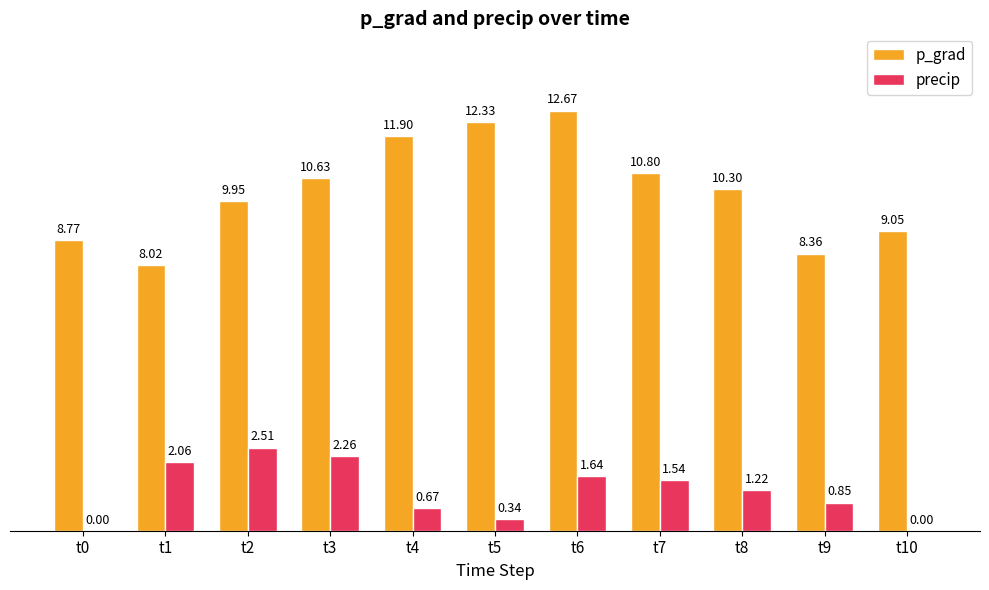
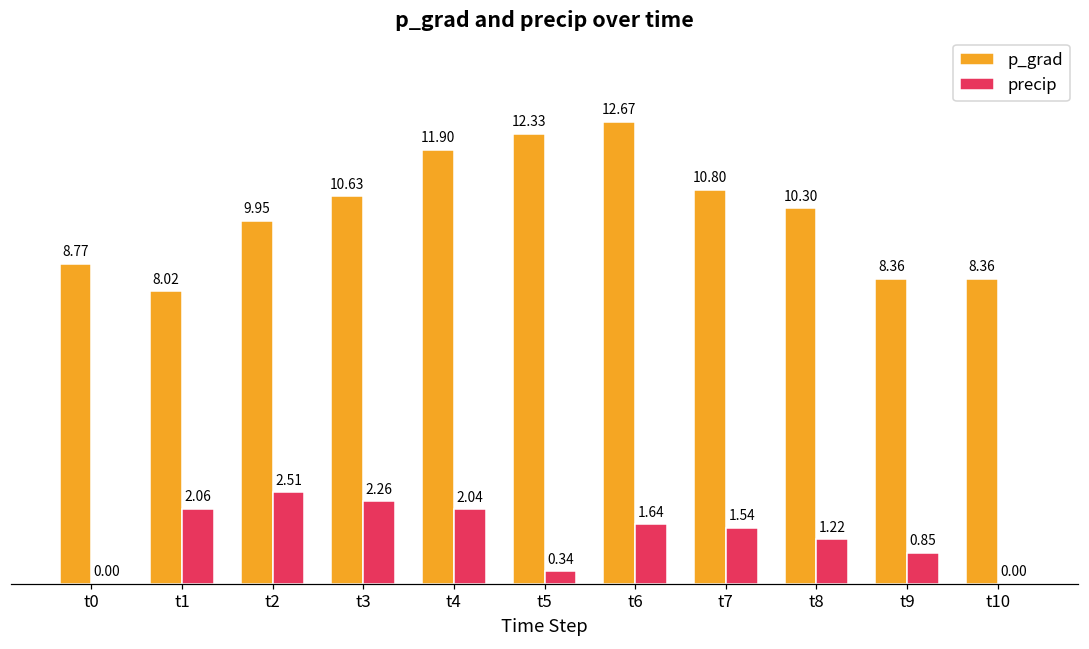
  {
    "p_grad": {
      "t0": 8.77,
      "t1": 8.02,
      "t2": 9.95,
      "t3": 10.63,
      "t4": 11.90,
      "t5": 12.33,
      "t6": 12.67,
      "t7": 10.80,
      "t8": 10.30,
      "t9": 8.36,
-     "t10": 9.05
+     "t10": 8.36
    },
    "precip": {
      "t0": 0.00,
      "t1": 2.06,
      "t2": 2.51,
      "t3": 2.26,
-     "t4": 0.67,
+     "t4": 2.04,
      "t5": 0.34,
      "t6": 1.64,
      "t7": 1.54,
      "t8": 1.22,
      "t9": 0.85,
      "t10": 0.00
    }
  }
